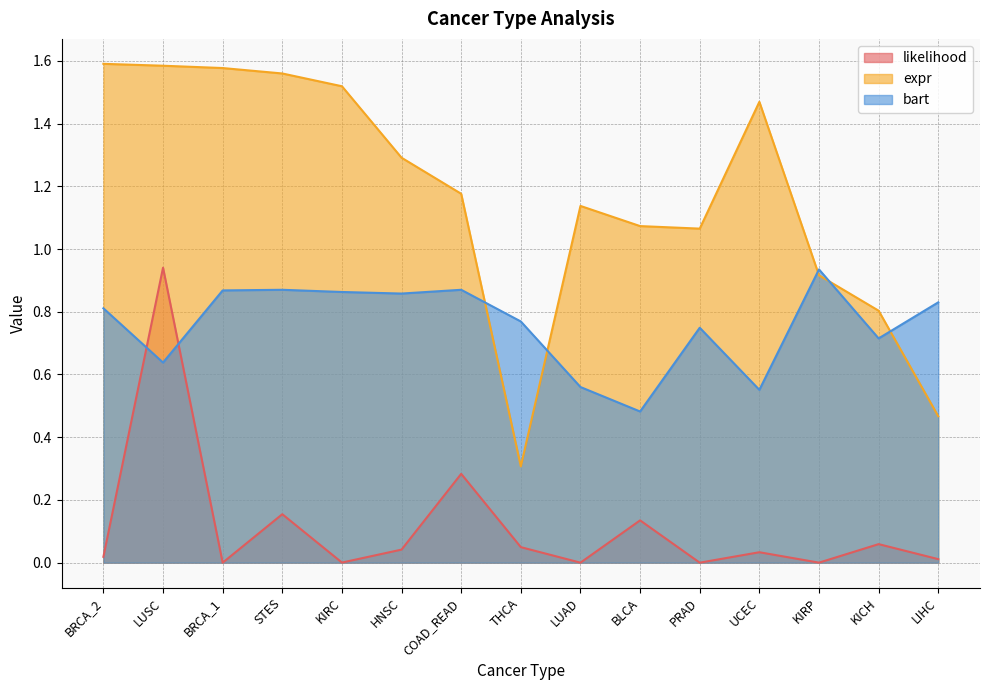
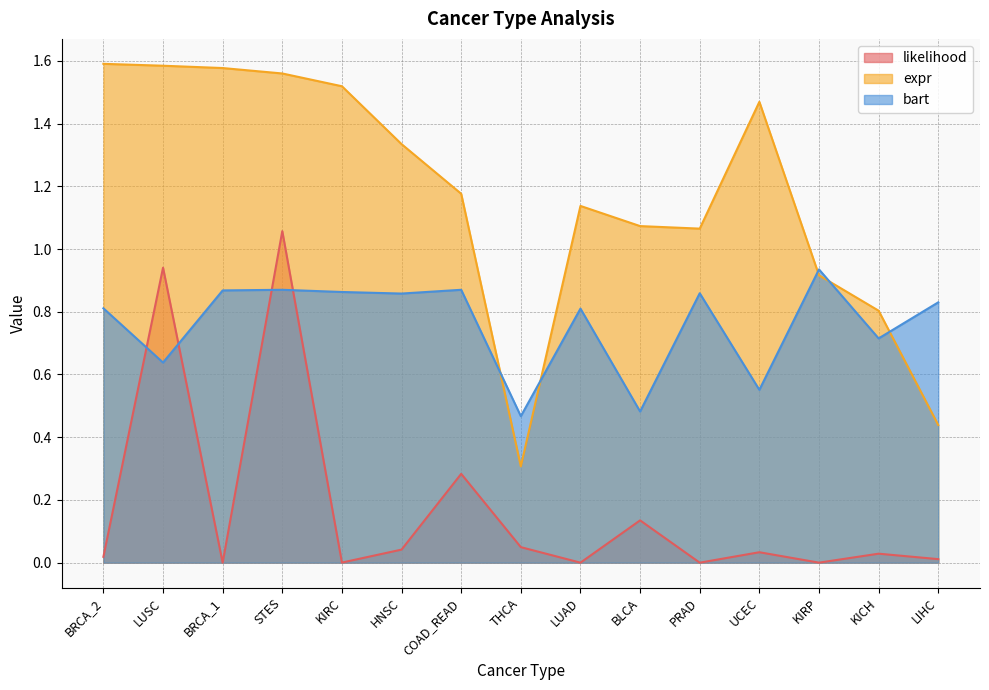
  {
    "likelihood": {
      "BRCA_2": 0.02,
      "LUSC": 0.94,
      "BRCA_1": 0.00,
-     "STES": 0.15,
+     "STES": 1.06,
      "KIRC": 0.00,
      "HNSC": 0.04,
      "COAD_READ": 0.28,
      "THCA": 0.05,
      "LUAD": 0.00,
      "BLCA": 0.13,
      "PRAD": 0.00,
      "UCEC": 0.03,
      "KIRP": 0.00,
-     "KICH": 0.06,
+     "KICH": 0.03,
      "LIHC": 0.01
    },
    "expr": {
      "BRCA_2": 1.59,
      "LUSC": 1.58,
      "BRCA_1": 1.58,
      "STES": 1.56,
      "KIRC": 1.52,
-     "HNSC": 1.29,
+     "HNSC": 1.33,
      "COAD_READ": 1.18,
      "THCA": 0.31,
      "LUAD": 1.14,
      "BLCA": 1.07,
      "PRAD": 1.06,
      "UCEC": 1.47,
      "KIRP": 0.92,
      "KICH": 0.80,
-     "LIHC": 0.47
+     "LIHC": 0.44
    },
    "bart": {
      "BRCA_2": 0.81,
      "LUSC": 0.64,
      "BRCA_1": 0.87,
      "STES": 0.87,
      "KIRC": 0.86,
      "HNSC": 0.86,
      "COAD_READ": 0.87,
-     "THCA": 0.77,
-     "LUAD": 0.56,
+     "THCA": 0.47,
+     "LUAD": 0.81,
      "BLCA": 0.48,
-     "PRAD": 0.75,
+     "PRAD": 0.86,
      "UCEC": 0.55,
      "KIRP": 0.94,
      "KICH": 0.72,
      "LIHC": 0.83
    }
  }
